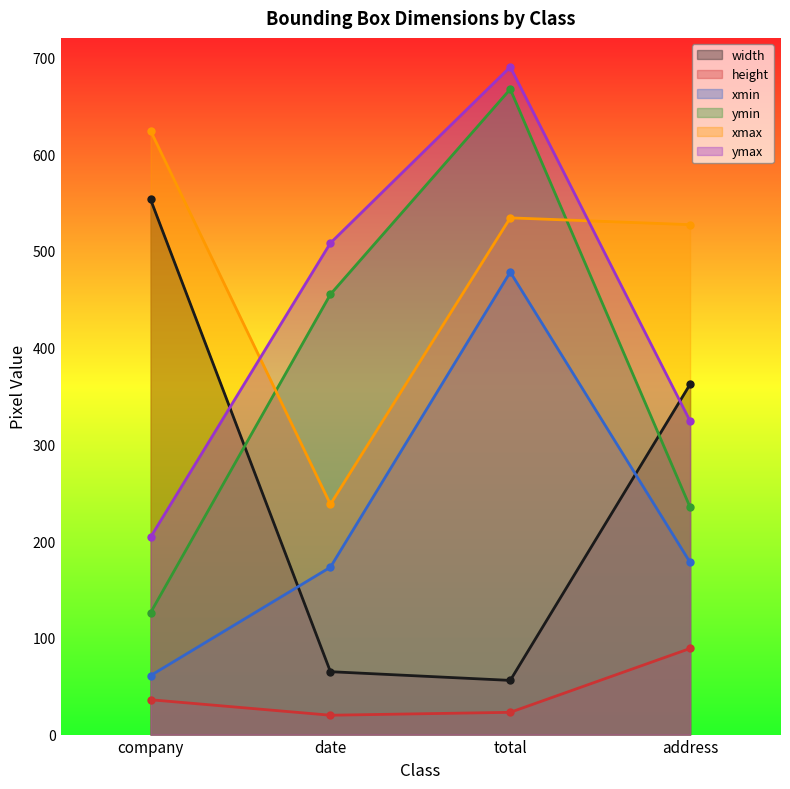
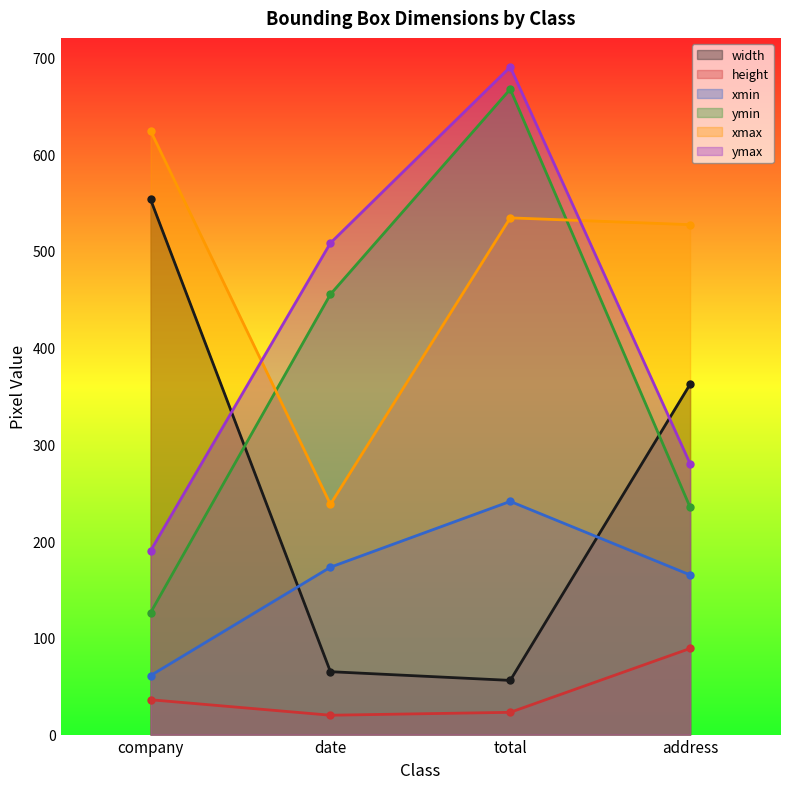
  {
    "width": {
      "company": 550,
      "date": 70,
      "total": 60,
      "address": 360
    },
    "height": {
      "company": 40,
      "date": 20,
      "total": 20,
      "address": 90
    },
    "xmin": {
      "company": 60,
      "date": 170,
-     "total": 480,
-     "address": 180
+     "total": 240,
+     "address": 170
    },
    "ymin": {
      "company": 130,
      "date": 460,
      "total": 670,
      "address": 240
    },
    "xmax": {
      "company": 620,
      "date": 240,
      "total": 530,
      "address": 530
    },
    "ymax": {
-     "company": 200,
+     "company": 190,
      "date": 510,
      "total": 690,
-     "address": 320
+     "address": 280
    }
  }
